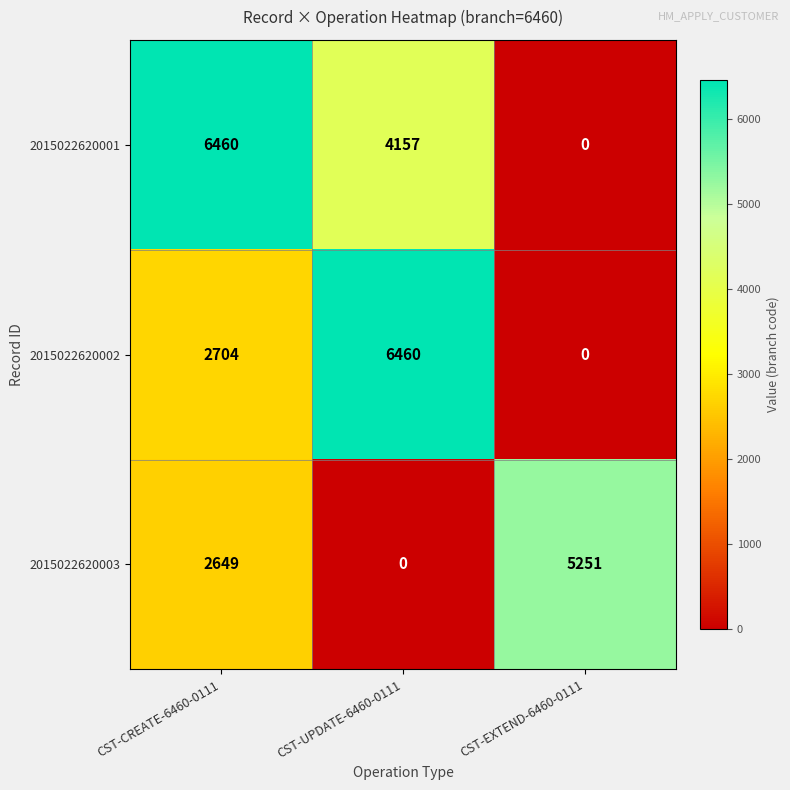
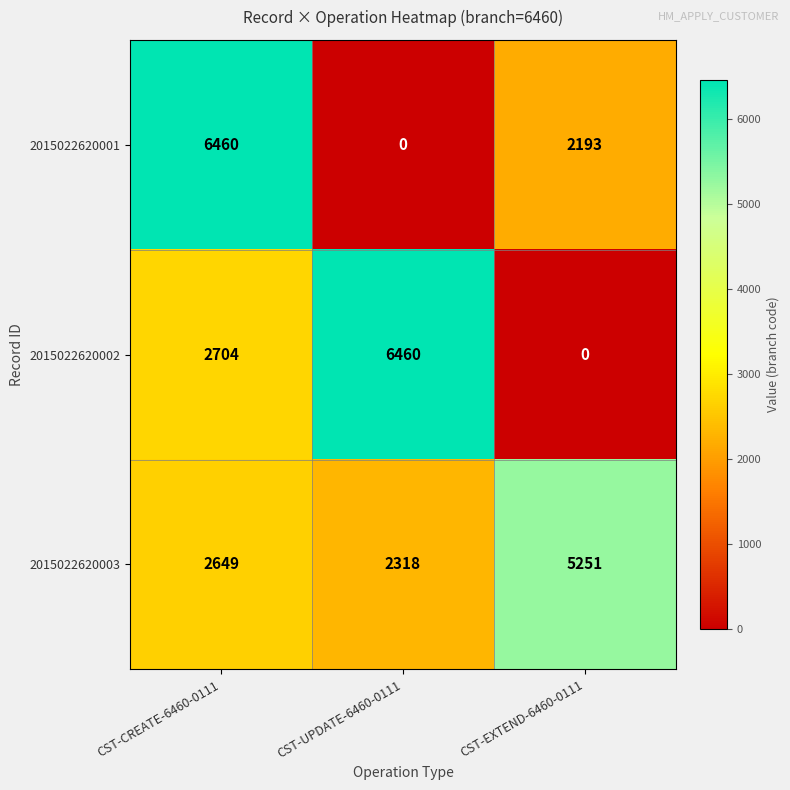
  {
    "2015022620001": {
      "CST-CREATE-6460-0111": 6460,
-     "CST-UPDATE-6460-0111": 4157,
-     "CST-EXTEND-6460-0111": 0
+     "CST-UPDATE-6460-0111": 0,
+     "CST-EXTEND-6460-0111": 2193
    },
    "2015022620002": {
      "CST-CREATE-6460-0111": 2704,
      "CST-UPDATE-6460-0111": 6460,
      "CST-EXTEND-6460-0111": 0
    },
    "2015022620003": {
      "CST-CREATE-6460-0111": 2649,
-     "CST-UPDATE-6460-0111": 0,
+     "CST-UPDATE-6460-0111": 2318,
      "CST-EXTEND-6460-0111": 5251
    }
  }
